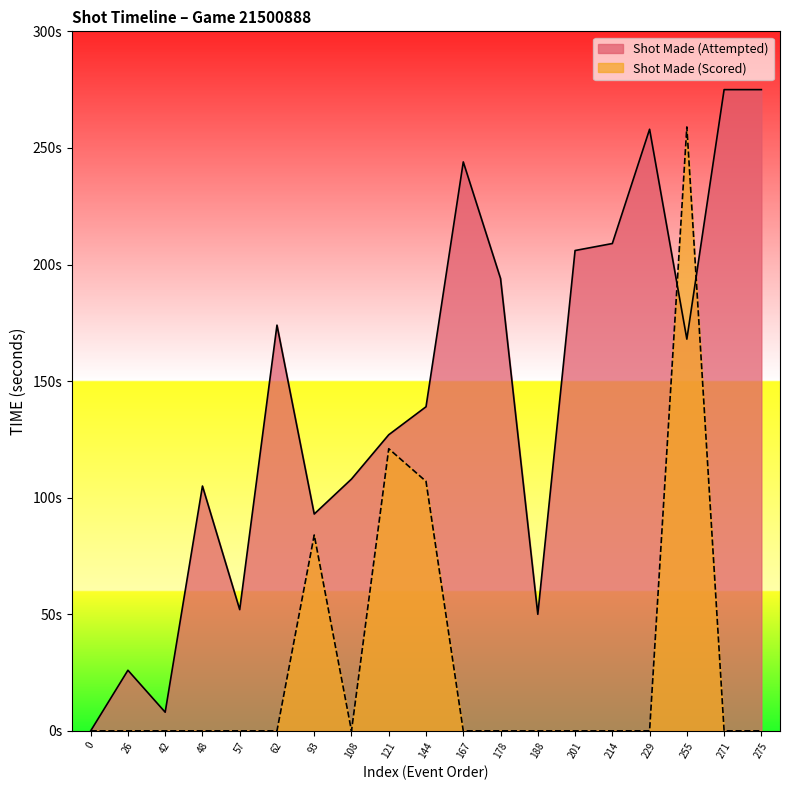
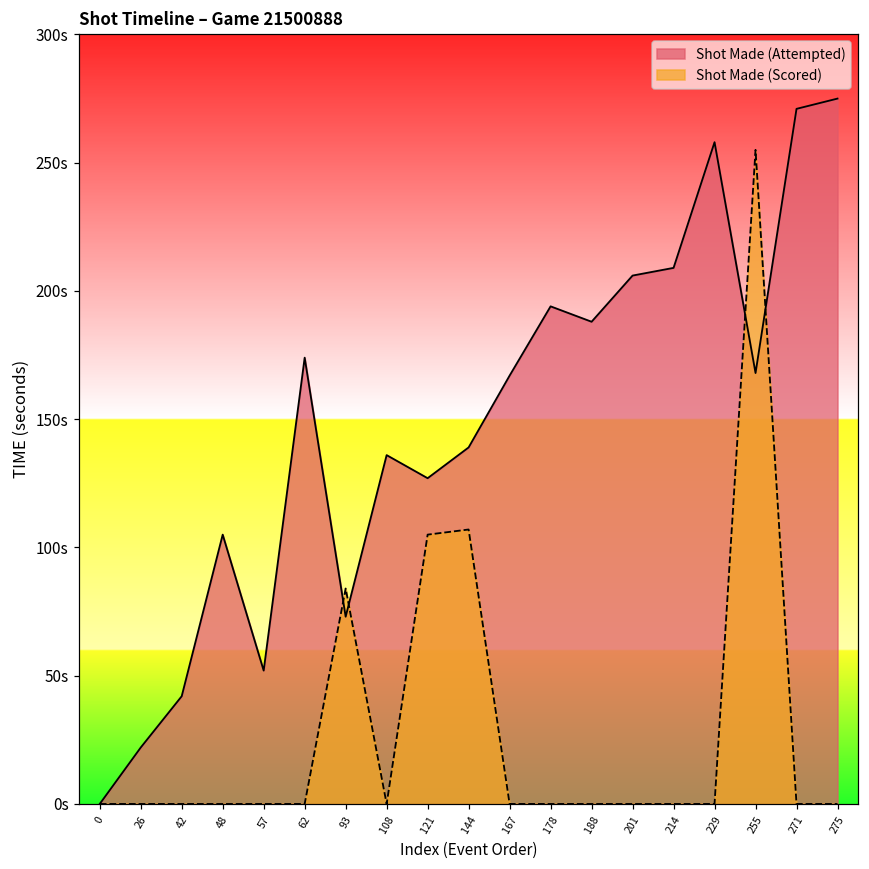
  {
    "Shot Made (Attempted)": {
-     "26": "26s",
-     "42": "8s",
+     "26": "22s",
+     "42": "42s",
      "48": "105s",
      "57": "52s",
      "62": "174s",
-     "93": "93s",
-     "108": "108s",
+     "93": "73s",
+     "108": "136s",
      "121": "127s",
      "144": "139s",
-     "167": "244s",
+     "167": "167s",
      "178": "194s",
-     "188": "50s",
+     "188": "188s",
      "201": "206s",
      "214": "209s",
      "229": "258s",
      "255": "168s",
-     "271": "275s",
+     "271": "271s",
      "275": "275s"
    },
    "Shot Made (Scored)": {
      "26": "0s",
      "42": "0s",
      "48": "0s",
      "57": "0s",
      "62": "0s",
      "93": "84s",
      "108": "0s",
-     "121": "121s",
+     "121": "105s",
      "144": "107s",
      "167": "0s",
      "178": "0s",
      "188": "0s",
      "201": "0s",
      "214": "0s",
      "229": "0s",
-     "255": "259s",
+     "255": "255s",
      "271": "0s",
      "275": "0s"
    }
  }
